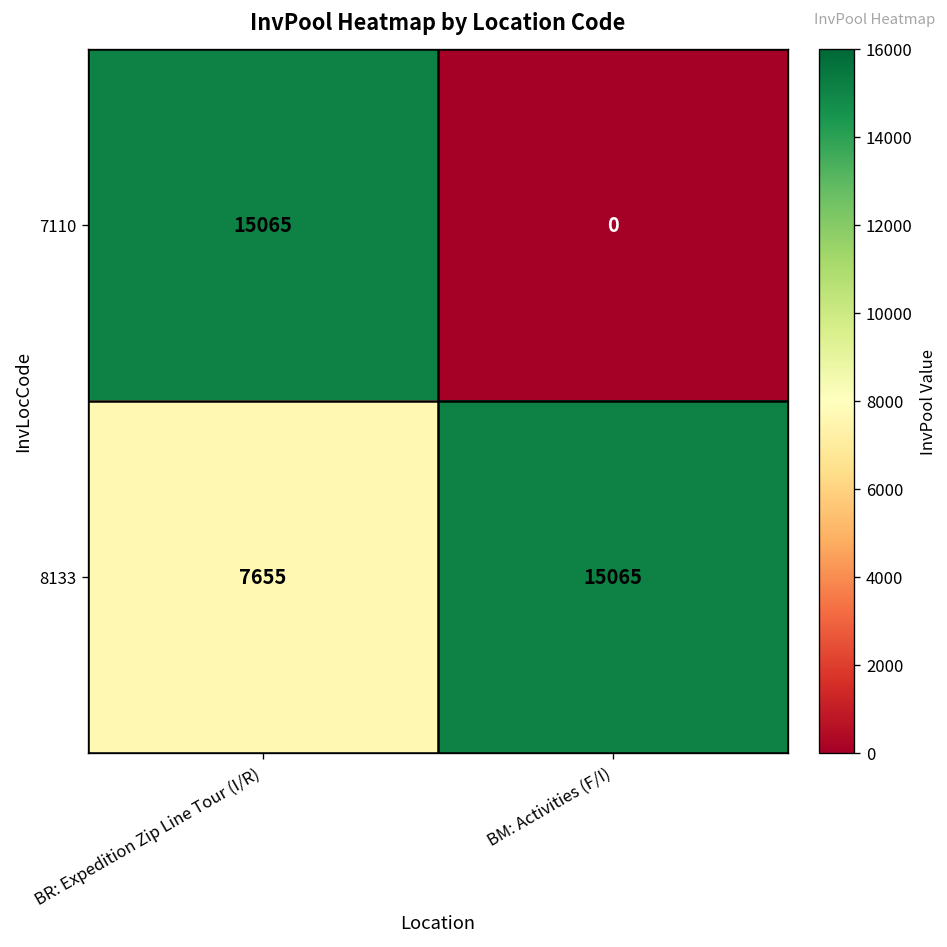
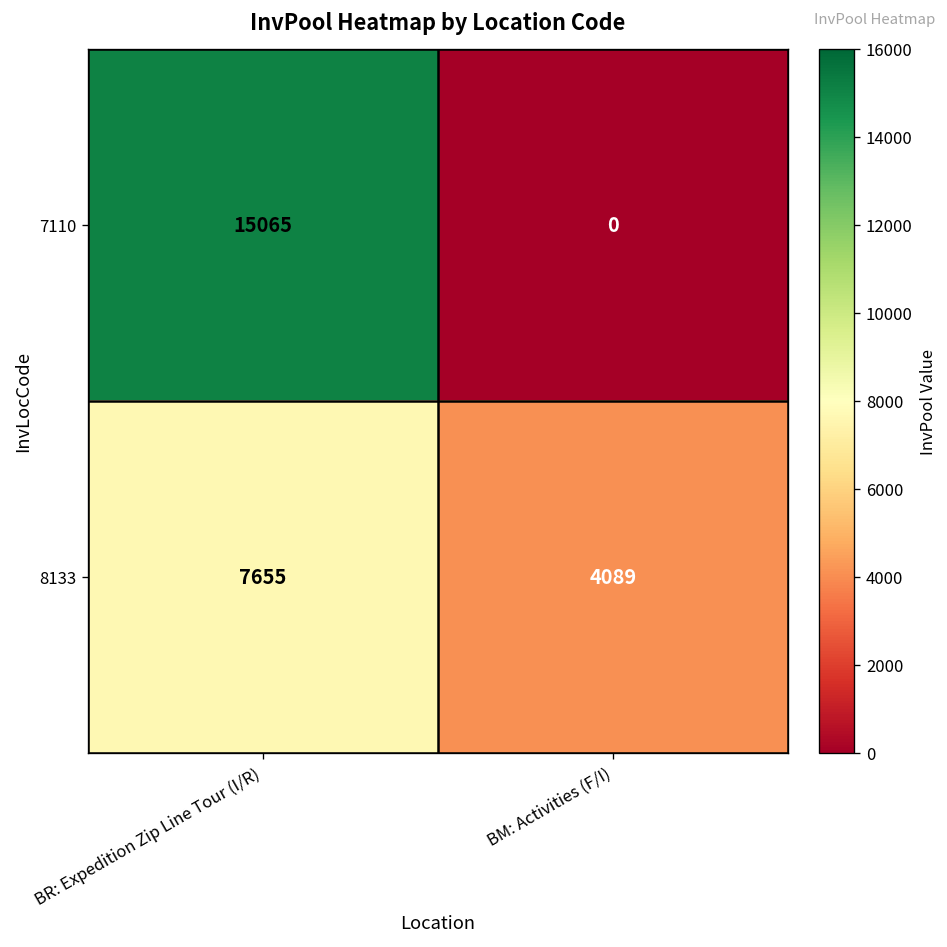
  {
    "7110": {
      "BR: Expedition Zip Line Tour (I/R)": 15065,
      "BM: Activities (F/I)": 0
    },
    "8133": {
      "BR: Expedition Zip Line Tour (I/R)": 7655,
-     "BM: Activities (F/I)": 15065
+     "BM: Activities (F/I)": 4089
    }
  }
